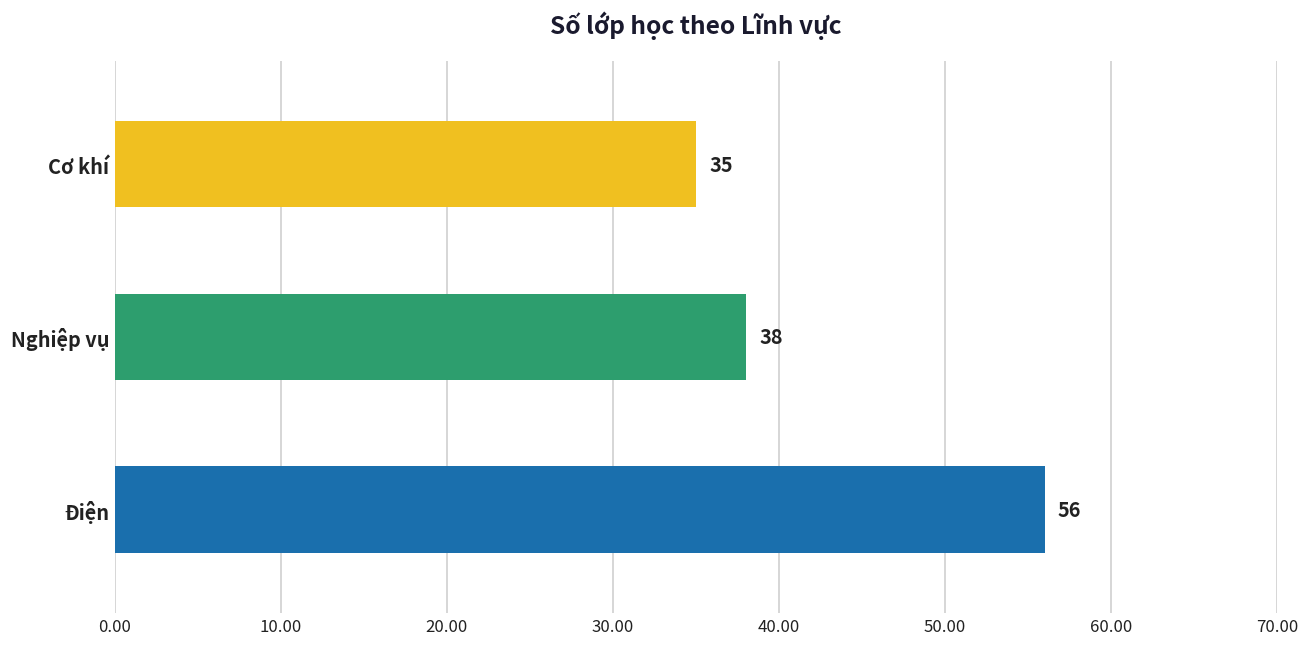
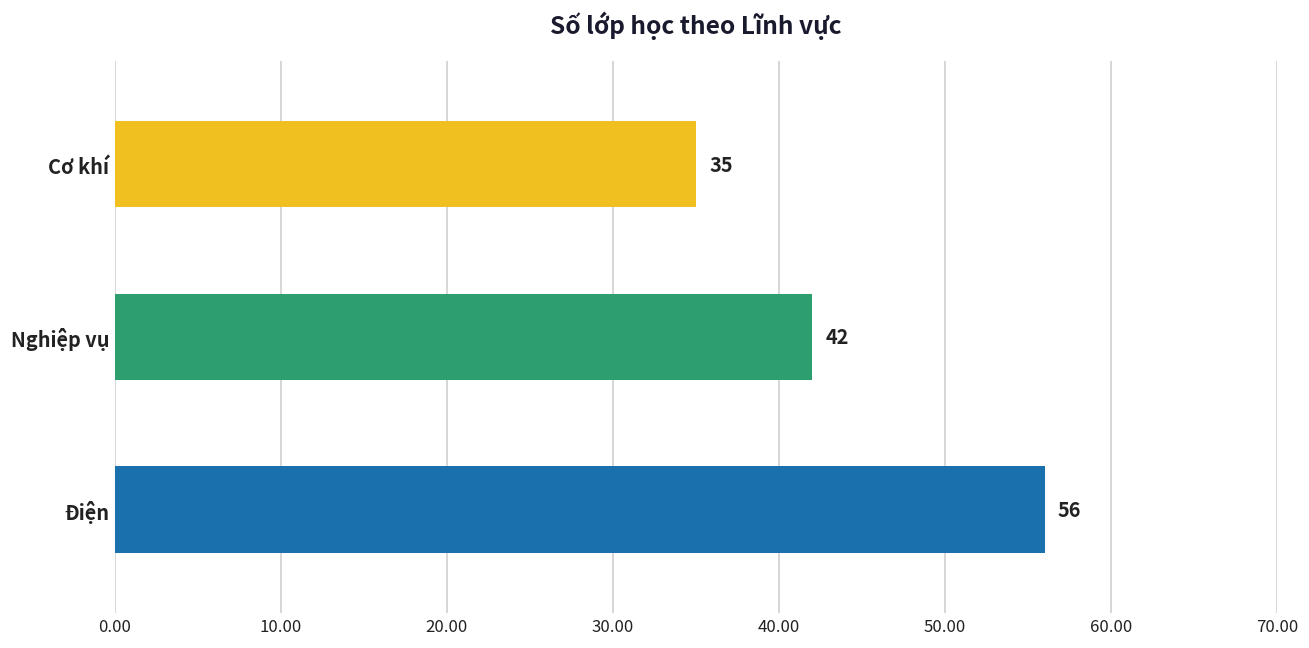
  {
    "Cơ khí": 35,
-   "Nghiệp vụ": 38,
+   "Nghiệp vụ": 42,
    "Điện": 56
  }
